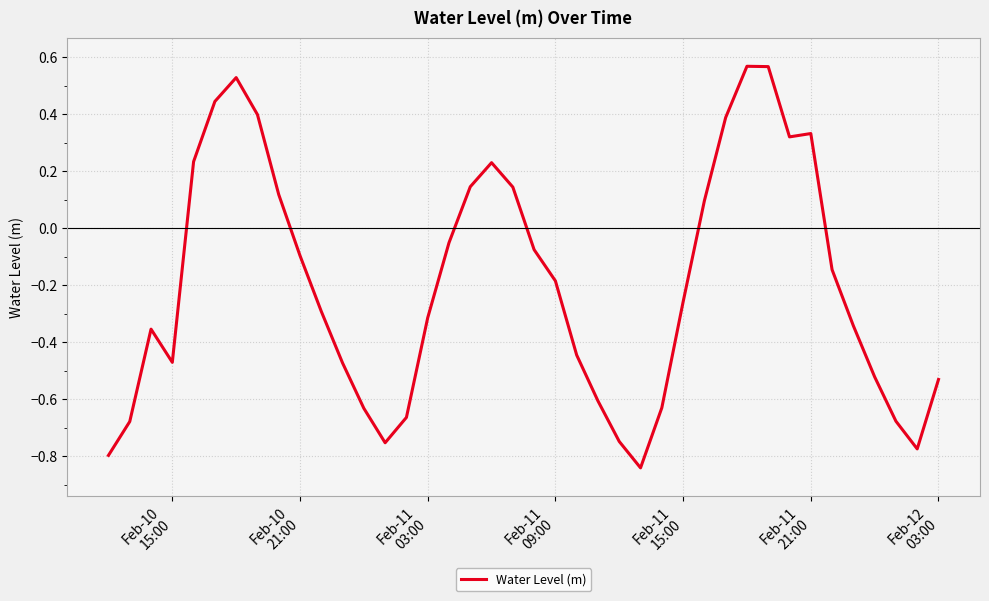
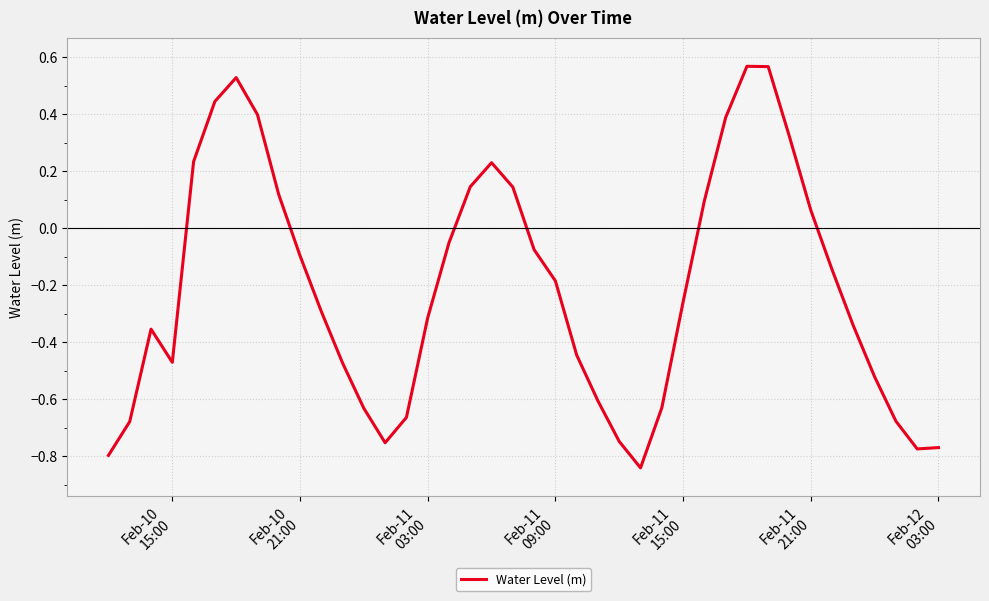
  {
    "Feb-10 15:00": -0.47,
    "Feb-10 21:00": -0.10,
    "Feb-11 03:00": -0.31,
    "Feb-11 09:00": -0.18,
    "Feb-11 15:00": -0.26,
-   "Feb-11 21:00": 0.33,
-   "Feb-12 03:00": -0.53
+   "Feb-11 21:00": 0.06,
+   "Feb-12 03:00": -0.77
  }
